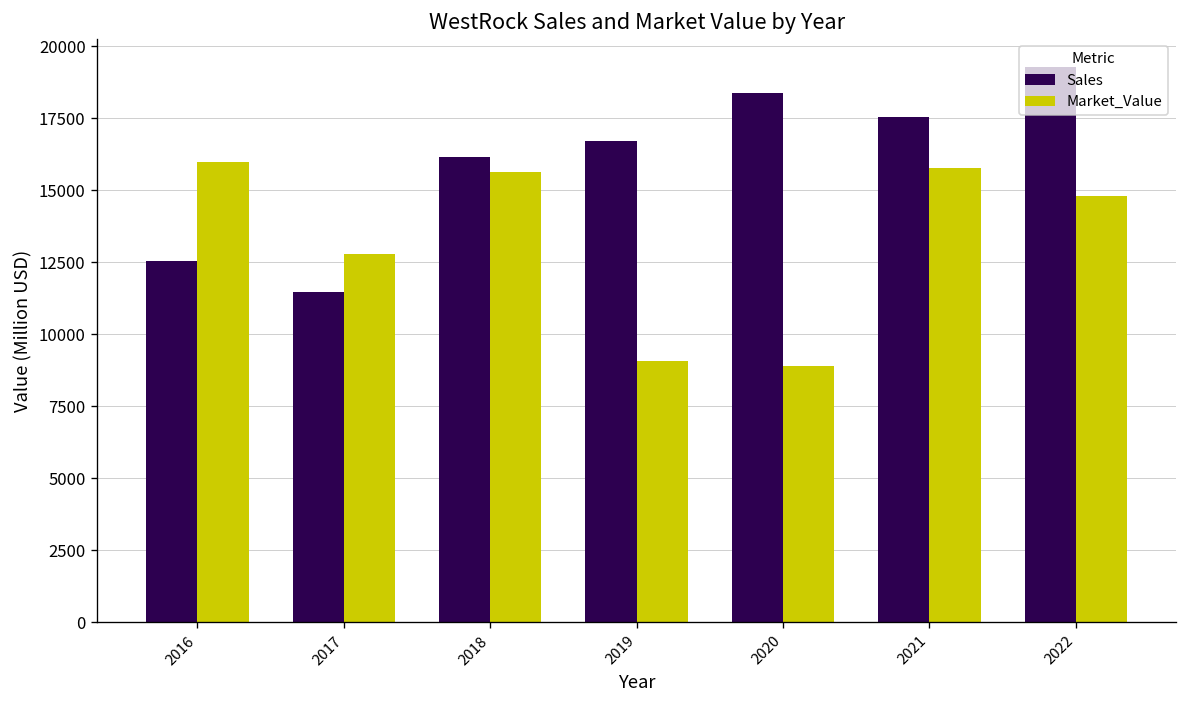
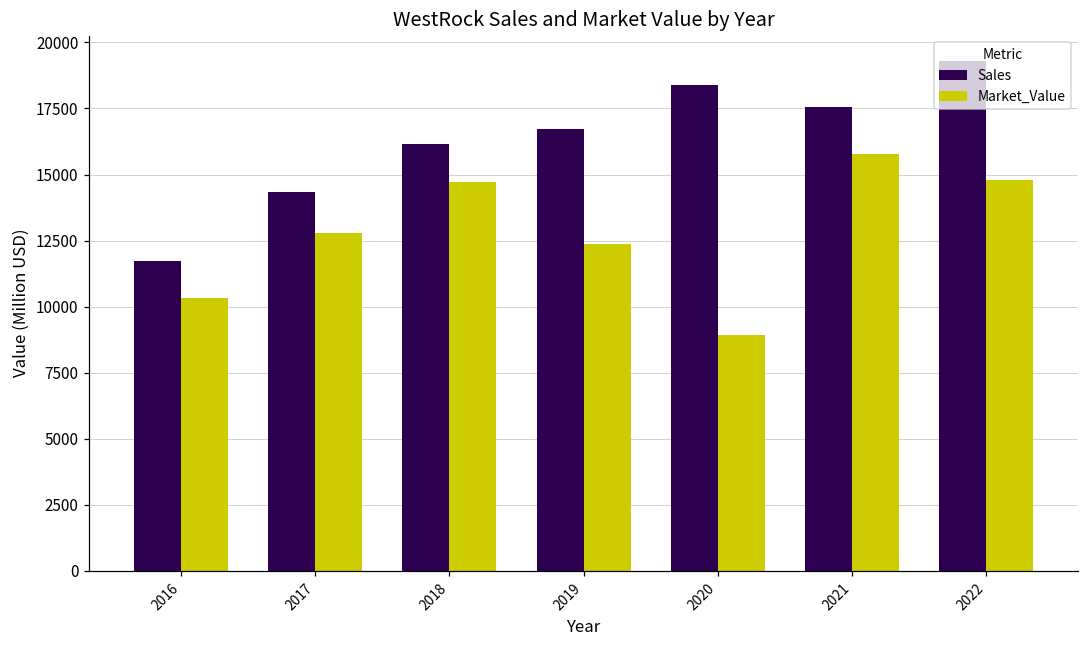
  {
    "Sales": {
-     "2016": 12500,
-     "2017": 11500,
+     "2016": 11700,
+     "2017": 14400,
      "2018": 16200,
      "2019": 16700,
      "2020": 18400,
      "2021": 17600
    },
    "Market_Value": {
-     "2016": 16000,
+     "2016": 10300,
      "2017": 12800,
-     "2018": 15700,
-     "2019": 9100,
+     "2018": 14700,
+     "2019": 12400,
      "2020": 8900,
      "2021": 15800,
      "2022": 14800
    }
  }
